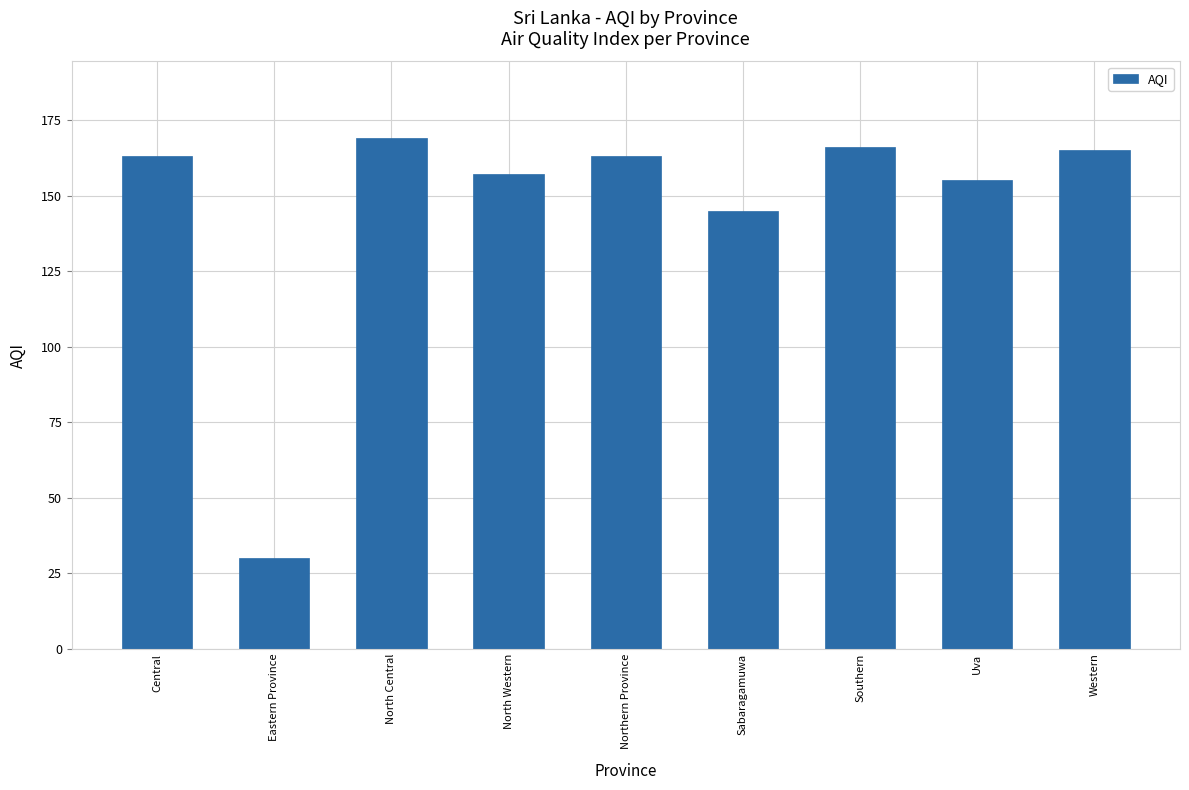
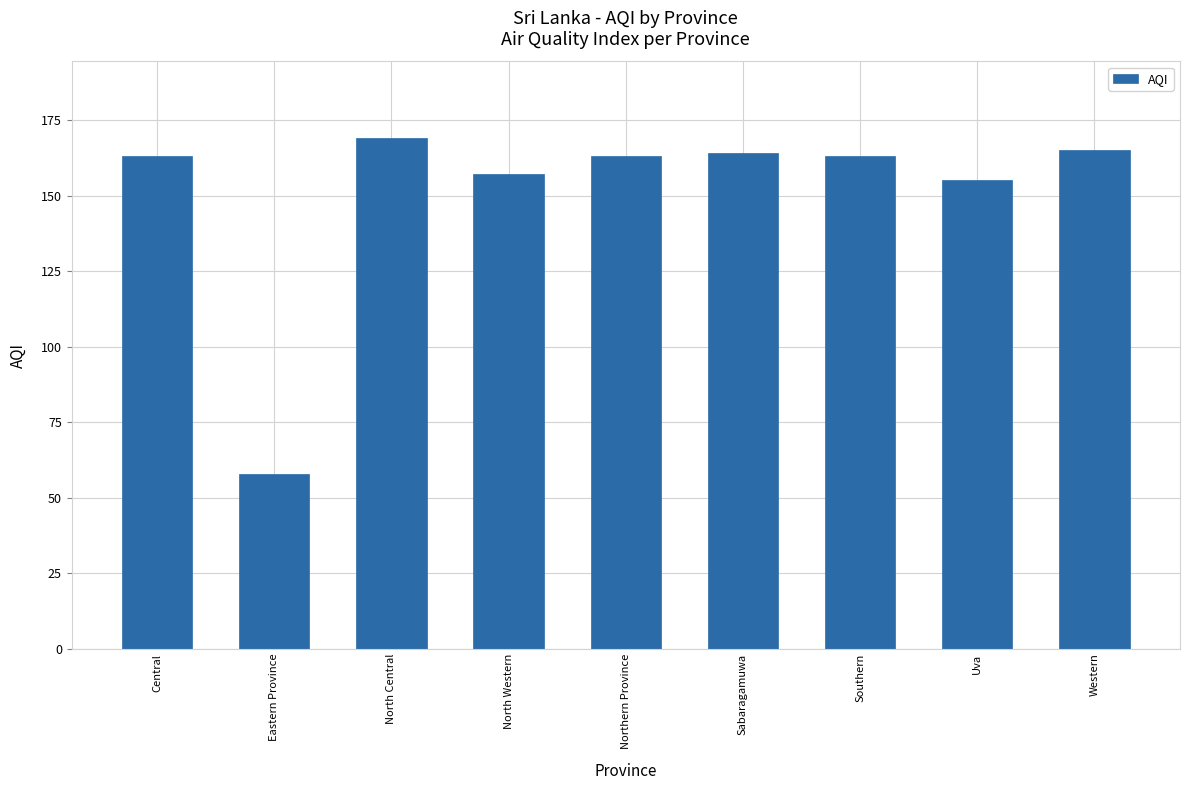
  {
    "Central": 163,
-   "Eastern Province": 30,
+   "Eastern Province": 58,
    "North Central": 169,
    "North Western": 157,
    "Northern Province": 163,
-   "Sabaragamuwa": 145,
-   "Southern": 166,
+   "Sabaragamuwa": 164,
+   "Southern": 163,
    "Uva": 155,
    "Western": 165
  }
